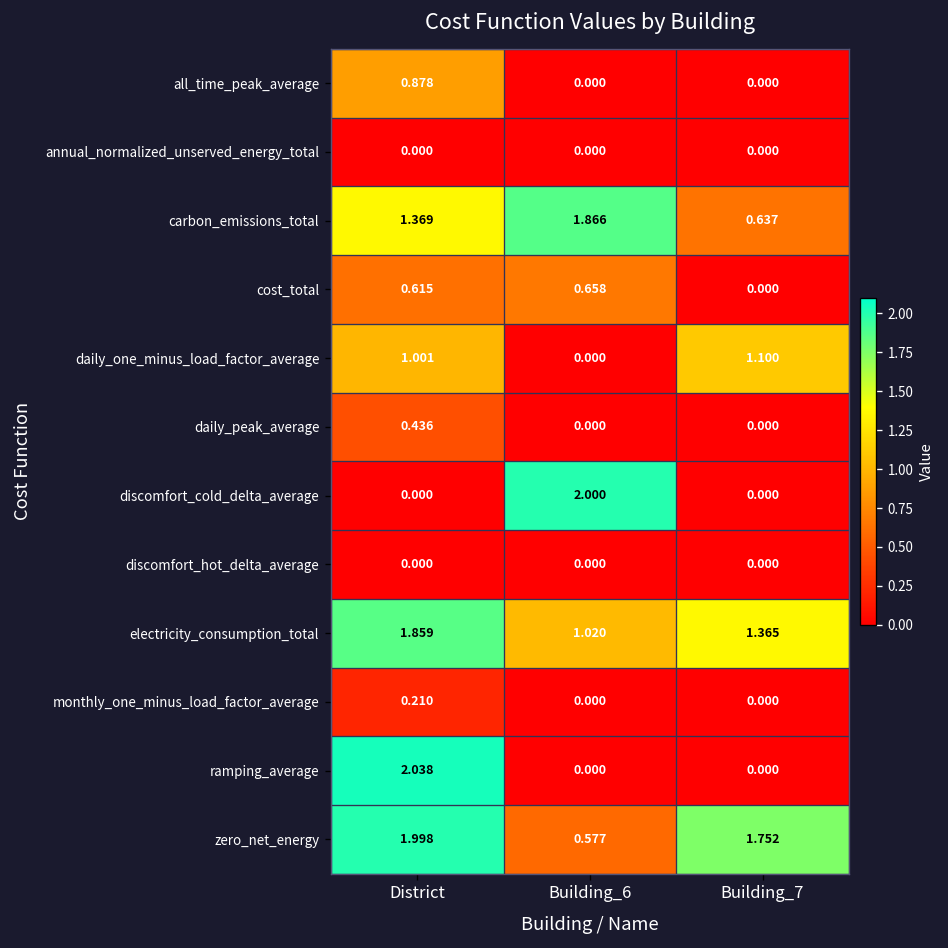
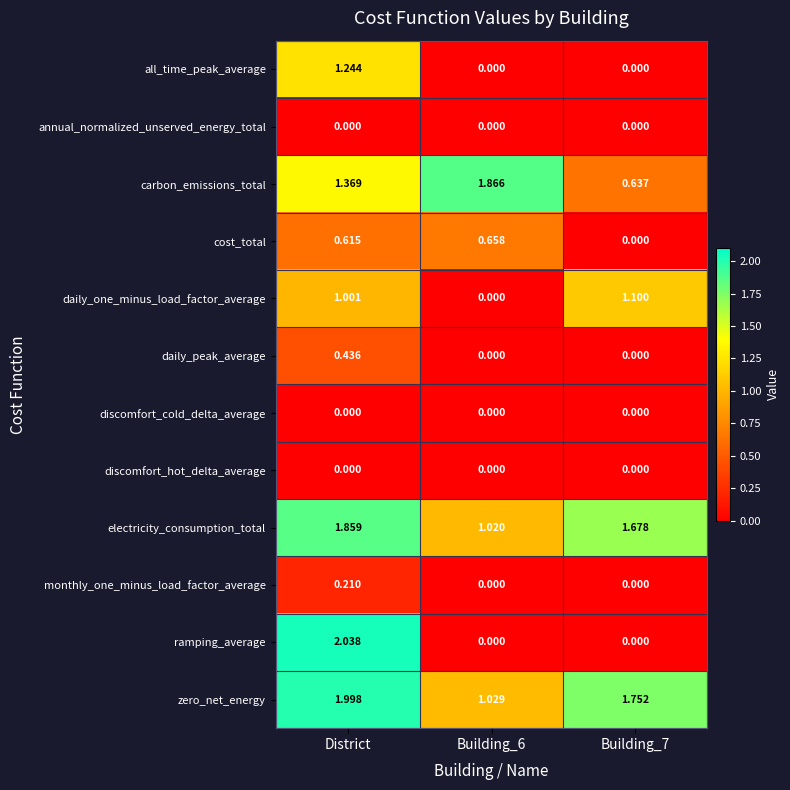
  {
    "all_time_peak_average": {
-     "District": 0.878,
+     "District": 1.244,
      "Building_6": 0.000,
      "Building_7": 0.000
    },
    "annual_normalized_unserved_energy_total": {
      "District": 0.000,
      "Building_6": 0.000,
      "Building_7": 0.000
    },
    "carbon_emissions_total": {
      "District": 1.369,
      "Building_6": 1.866,
      "Building_7": 0.637
    },
    "cost_total": {
      "District": 0.615,
      "Building_6": 0.658,
      "Building_7": 0.000
    },
    "daily_one_minus_load_factor_average": {
      "District": 1.001,
      "Building_6": 0.000,
      "Building_7": 1.100
    },
    "daily_peak_average": {
      "District": 0.436,
      "Building_6": 0.000,
      "Building_7": 0.000
    },
    "discomfort_cold_delta_average": {
      "District": 0.000,
-     "Building_6": 2.000,
+     "Building_6": 0.000,
      "Building_7": 0.000
    },
    "discomfort_hot_delta_average": {
      "District": 0.000,
      "Building_6": 0.000,
      "Building_7": 0.000
    },
    "electricity_consumption_total": {
      "District": 1.859,
      "Building_6": 1.020,
-     "Building_7": 1.365
+     "Building_7": 1.678
    },
    "monthly_one_minus_load_factor_average": {
      "District": 0.210,
      "Building_6": 0.000,
      "Building_7": 0.000
    },
    "ramping_average": {
      "District": 2.038,
      "Building_6": 0.000,
      "Building_7": 0.000
    },
    "zero_net_energy": {
      "District": 1.998,
-     "Building_6": 0.577,
+     "Building_6": 1.029,
      "Building_7": 1.752
    }
  }
